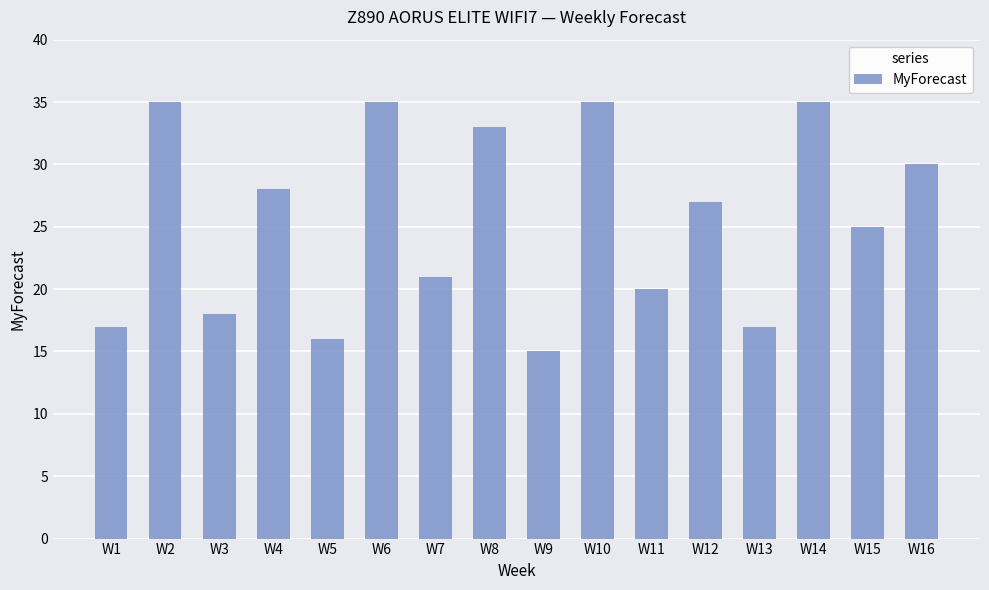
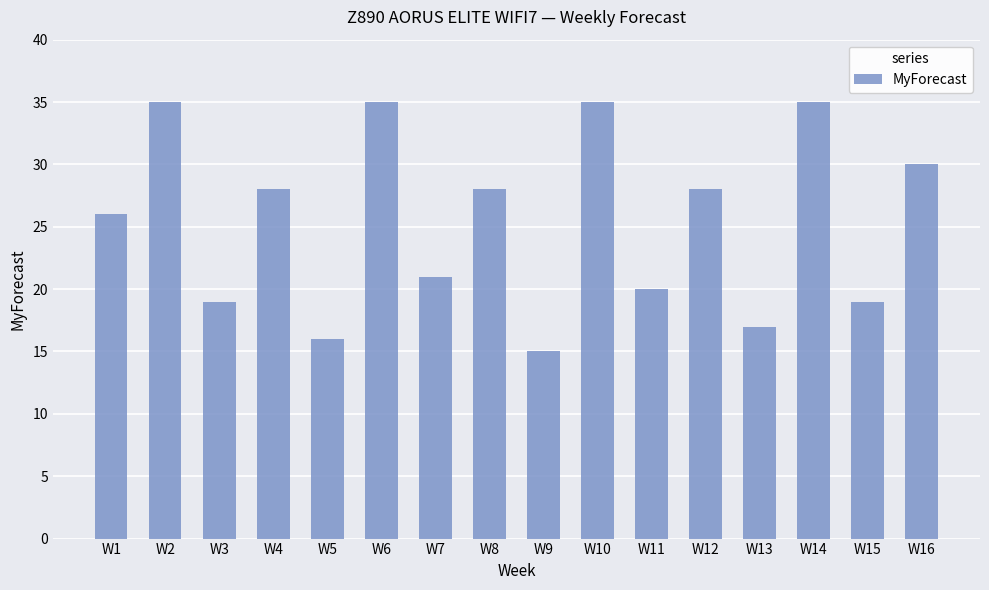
  {
-   "W1": 17,
+   "W1": 26,
    "W2": 35,
-   "W3": 18,
+   "W3": 19,
    "W4": 28,
    "W5": 16,
    "W6": 35,
    "W7": 21,
-   "W8": 33,
+   "W8": 28,
    "W9": 15,
    "W10": 35,
    "W11": 20,
-   "W12": 27,
+   "W12": 28,
    "W13": 17,
    "W14": 35,
-   "W15": 25,
+   "W15": 19,
    "W16": 30
  }
